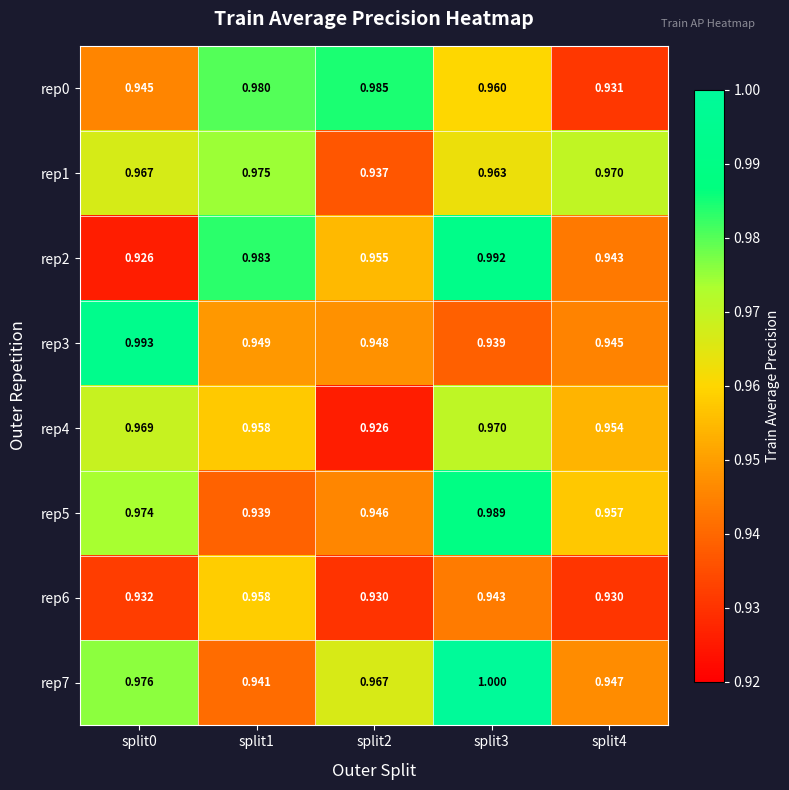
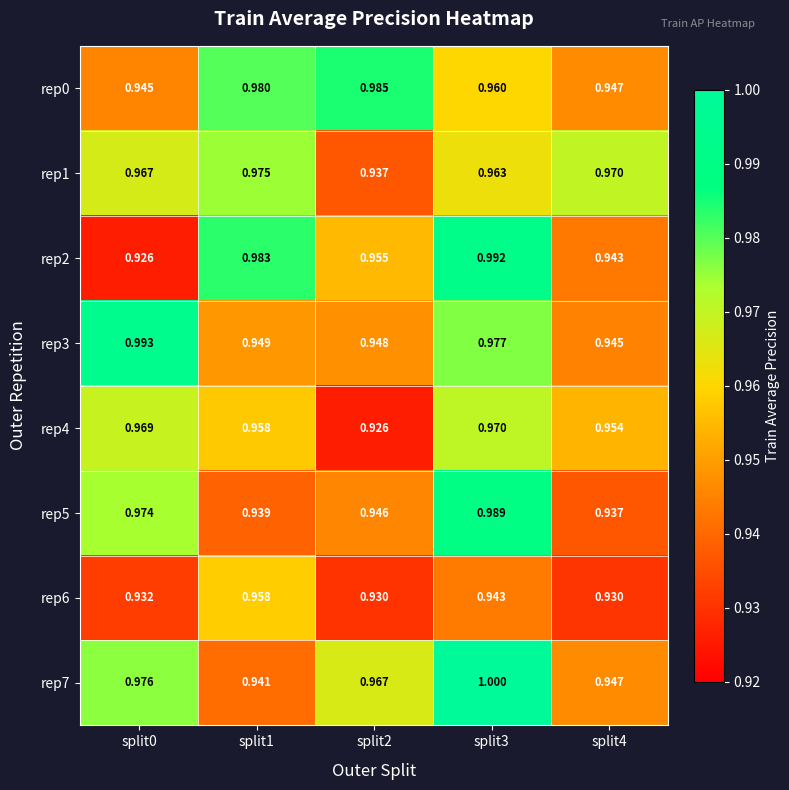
  {
    "rep0": {
      "split0": 0.945,
      "split1": 0.980,
      "split2": 0.985,
      "split3": 0.960,
-     "split4": 0.931
+     "split4": 0.947
    },
    "rep1": {
      "split0": 0.967,
      "split1": 0.975,
      "split2": 0.937,
      "split3": 0.963,
      "split4": 0.970
    },
    "rep2": {
      "split0": 0.926,
      "split1": 0.983,
      "split2": 0.955,
      "split3": 0.992,
      "split4": 0.943
    },
    "rep3": {
      "split0": 0.993,
      "split1": 0.949,
      "split2": 0.948,
-     "split3": 0.939,
+     "split3": 0.977,
      "split4": 0.945
    },
    "rep4": {
      "split0": 0.969,
      "split1": 0.958,
      "split2": 0.926,
      "split3": 0.970,
      "split4": 0.954
    },
    "rep5": {
      "split0": 0.974,
      "split1": 0.939,
      "split2": 0.946,
      "split3": 0.989,
-     "split4": 0.957
+     "split4": 0.937
    },
    "rep6": {
      "split0": 0.932,
      "split1": 0.958,
      "split2": 0.930,
      "split3": 0.943,
      "split4": 0.930
    },
    "rep7": {
      "split0": 0.976,
      "split1": 0.941,
      "split2": 0.967,
      "split3": 1.000,
      "split4": 0.947
    }
  }
